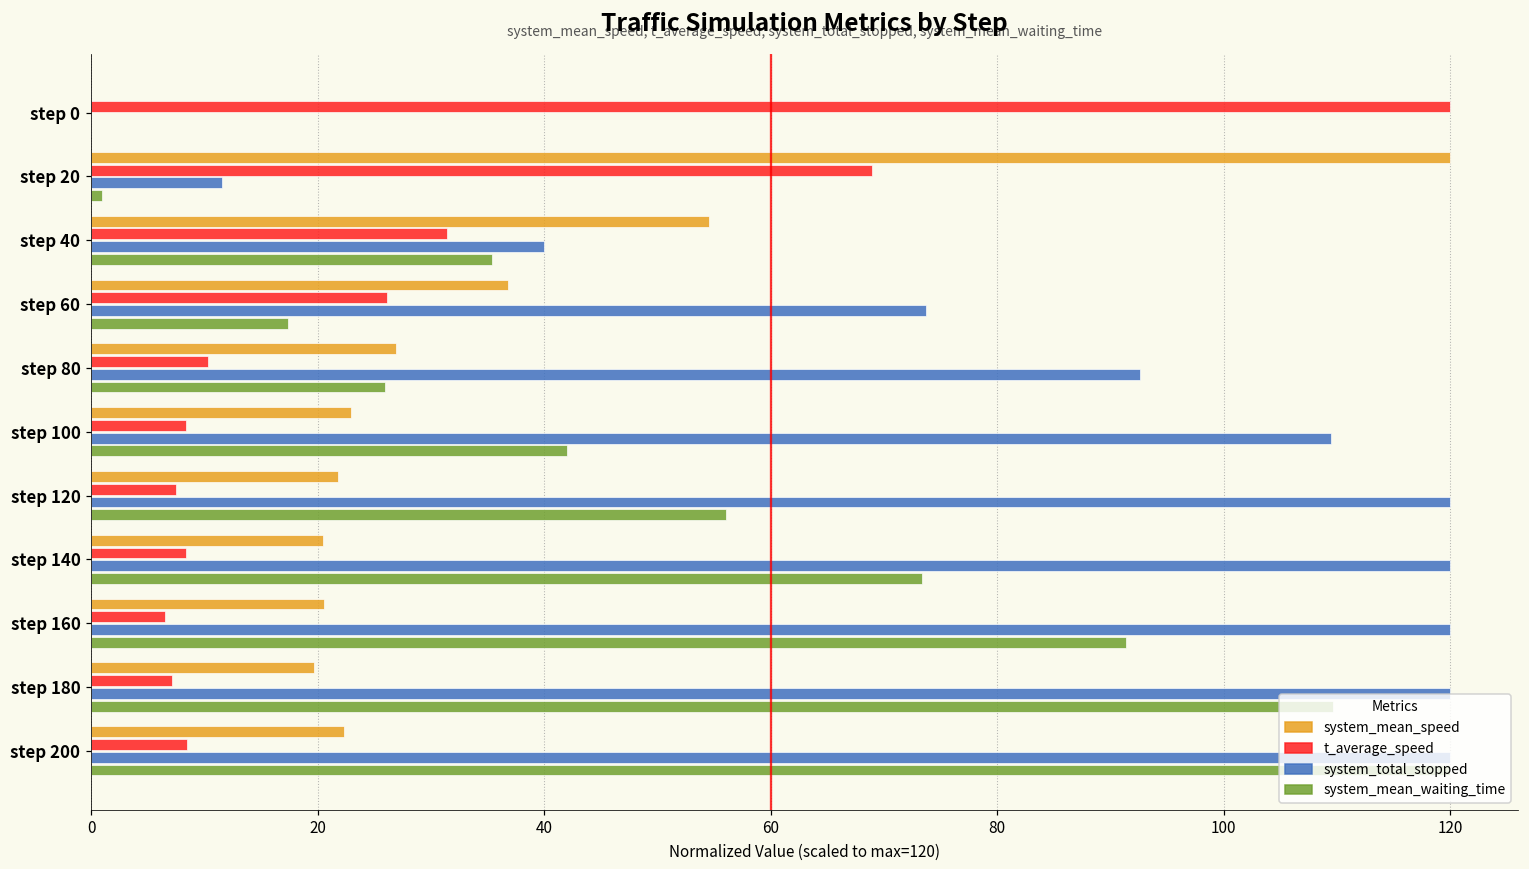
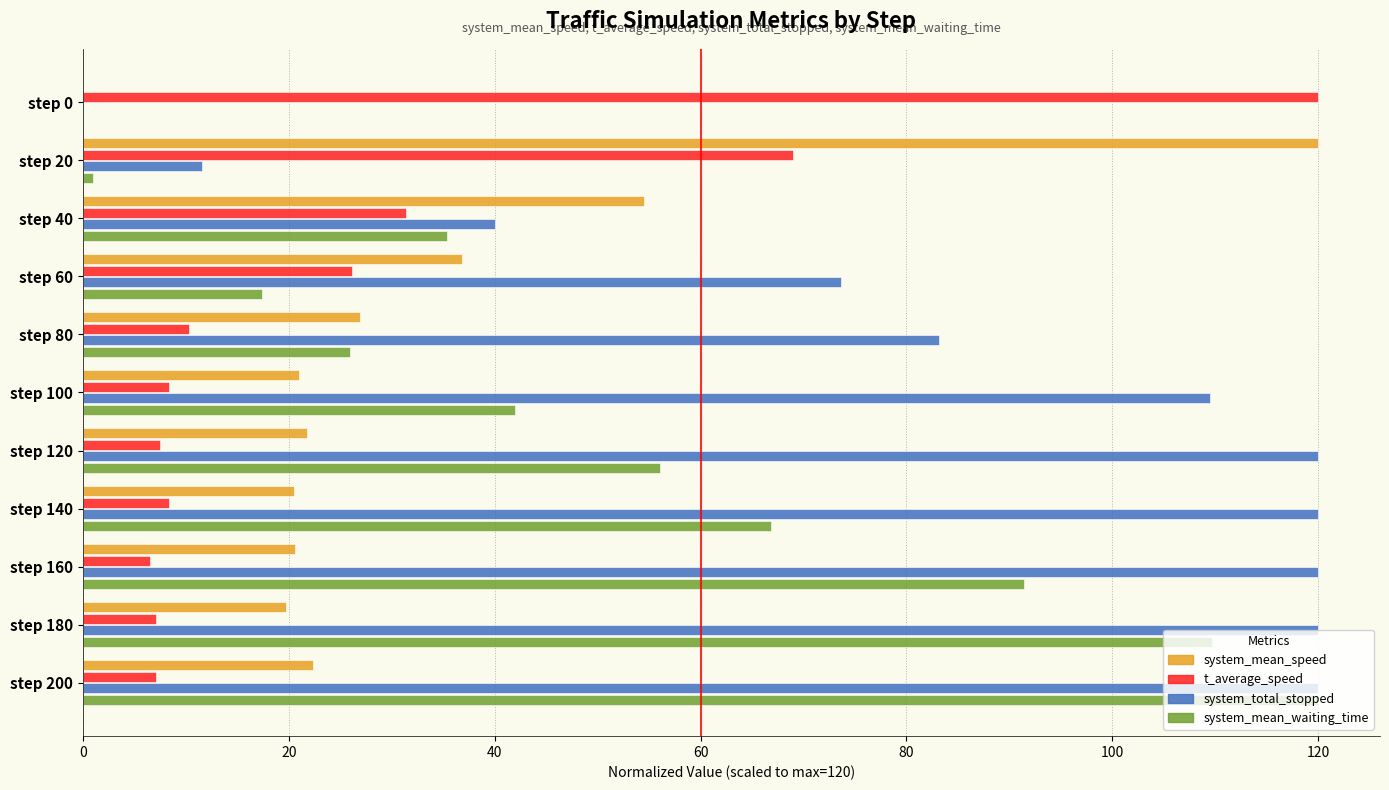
  {
    "system_mean_speed": {
      "step 0": 0.0,
      "step 20": 120.0,
      "step 40": 54.6,
      "step 60": 36.8,
      "step 80": 27.0,
-     "step 100": 22.9,
+     "step 100": 21.0,
      "step 120": 21.8,
      "step 140": 20.5,
      "step 160": 20.6,
      "step 180": 19.7,
      "step 200": 22.3
    },
    "t_average_speed": {
      "step 0": 120.0,
      "step 20": 69.0,
      "step 40": 31.4,
      "step 60": 26.1,
      "step 80": 10.3,
      "step 100": 8.4,
      "step 120": 7.5,
      "step 140": 8.4,
      "step 160": 6.5,
      "step 180": 7.2,
-     "step 200": 8.5
+     "step 200": 7.1
    },
    "system_total_stopped": {
      "step 0": 0.0,
      "step 20": 11.6,
      "step 40": 40.0,
      "step 60": 73.7,
-     "step 80": 92.6,
+     "step 80": 83.2,
      "step 100": 109.5,
      "step 120": 120.0,
      "step 140": 120.0,
      "step 160": 120.0
    },
    "system_mean_waiting_time": {
      "step 0": 0.0,
      "step 20": 1.0,
      "step 40": 35.4,
      "step 60": 17.4,
      "step 80": 26.0,
      "step 100": 42.0,
      "step 120": 56.1,
-     "step 140": 73.4,
+     "step 140": 66.9,
      "step 160": 91.4
    }
  }
